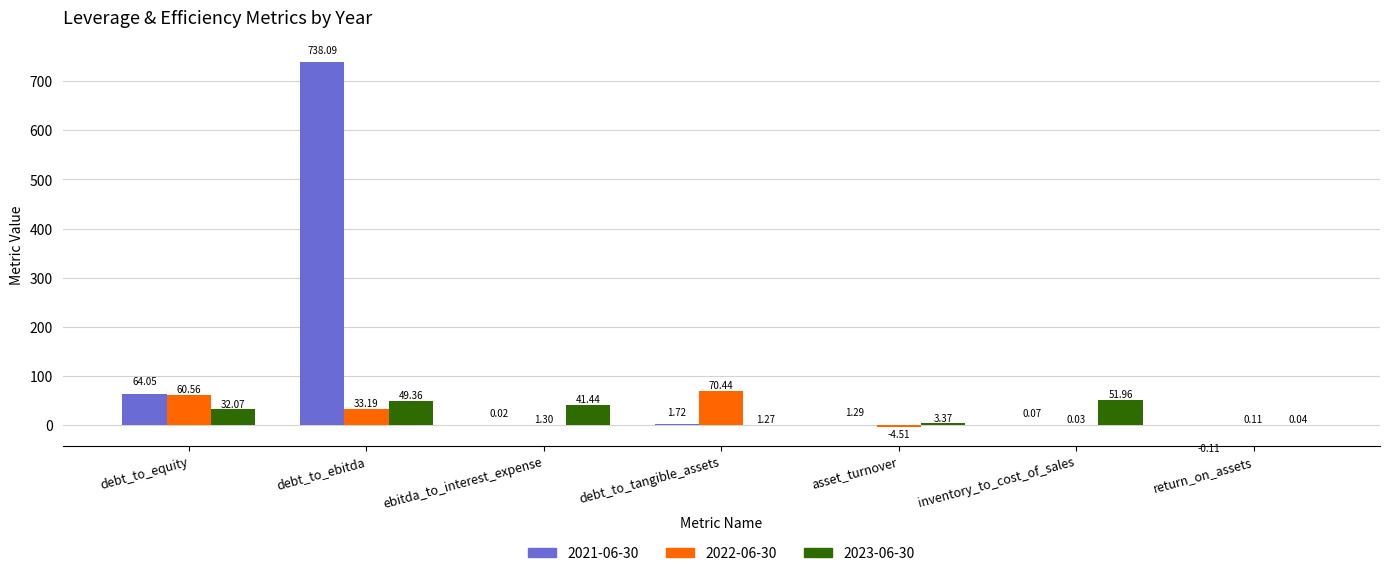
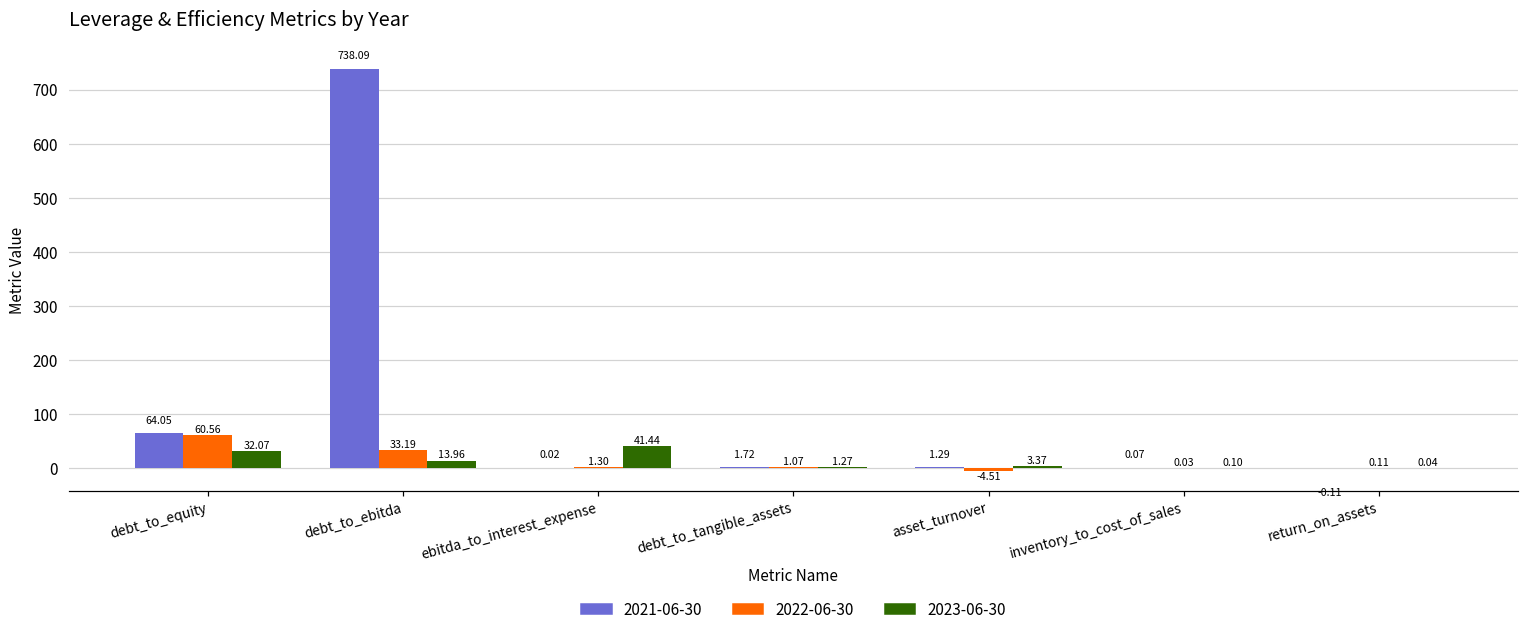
  {
    "2021-06-30": {
      "debt_to_equity": 64.05,
      "debt_to_ebitda": 738.09,
      "ebitda_to_interest_expense": 0.02,
      "debt_to_tangible_assets": 1.72,
      "asset_turnover": 1.29,
      "inventory_to_cost_of_sales": 0.07,
      "return_on_assets": -0.11
    },
    "2022-06-30": {
      "debt_to_equity": 60.56,
      "debt_to_ebitda": 33.19,
      "ebitda_to_interest_expense": 1.30,
-     "debt_to_tangible_assets": 70.44,
+     "debt_to_tangible_assets": 1.07,
      "asset_turnover": -4.51,
      "inventory_to_cost_of_sales": 0.03,
      "return_on_assets": 0.11
    },
    "2023-06-30": {
      "debt_to_equity": 32.07,
-     "debt_to_ebitda": 49.36,
+     "debt_to_ebitda": 13.96,
      "ebitda_to_interest_expense": 41.44,
      "debt_to_tangible_assets": 1.27,
      "asset_turnover": 3.37,
-     "inventory_to_cost_of_sales": 51.96,
+     "inventory_to_cost_of_sales": 0.10,
      "return_on_assets": 0.04
    }
  }
